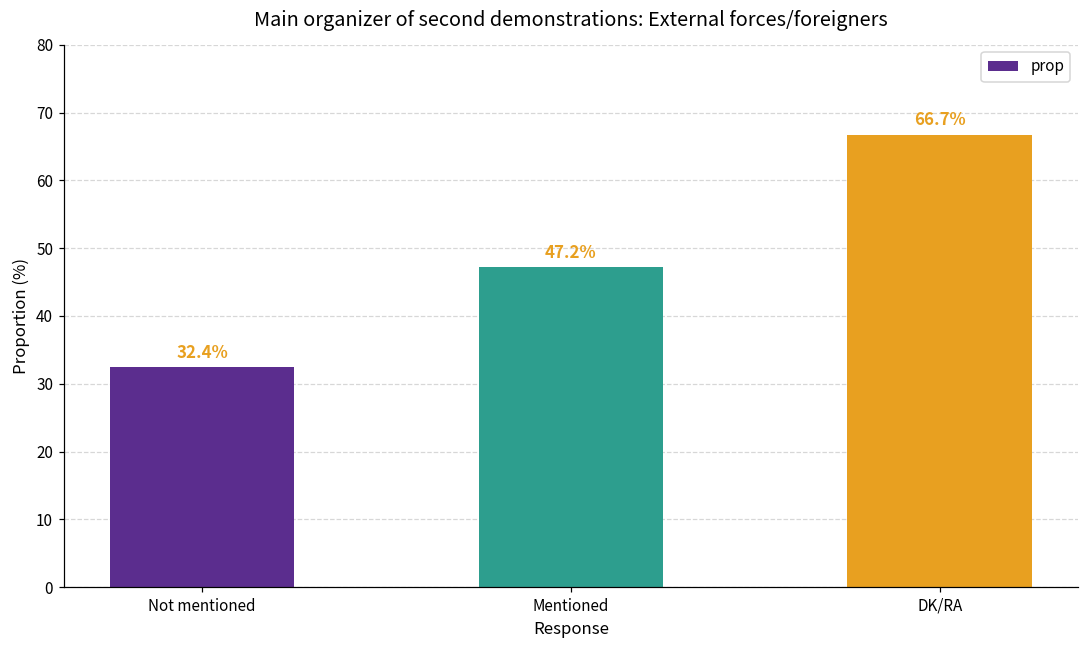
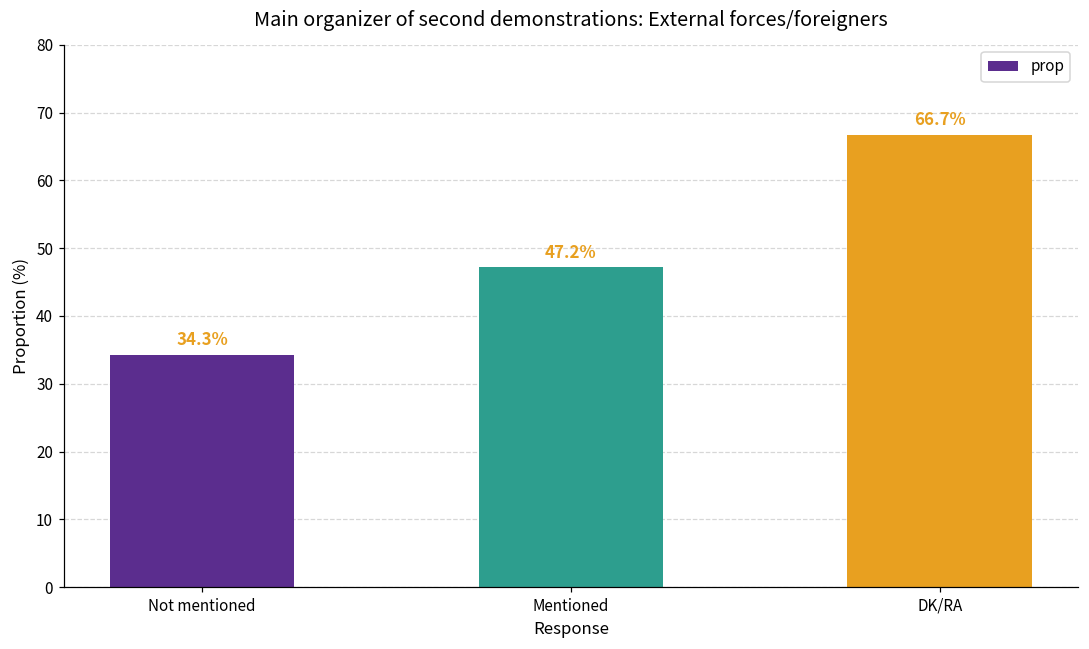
  {
-   "Not mentioned": "32.4%",
+   "Not mentioned": "34.3%",
    "Mentioned": "47.2%",
    "DK/RA": "66.7%"
  }
